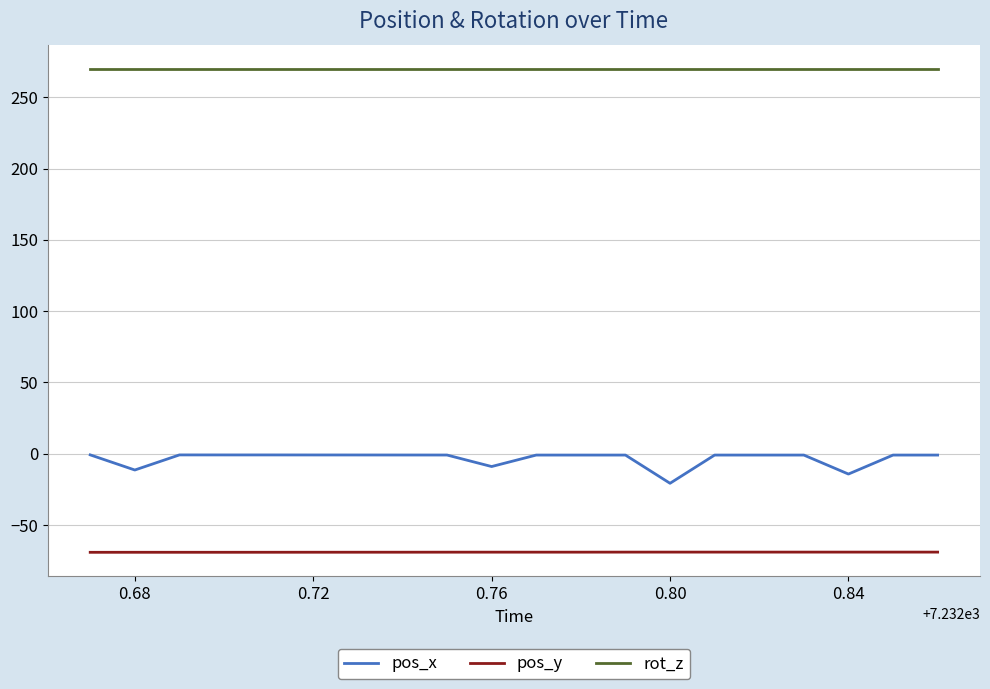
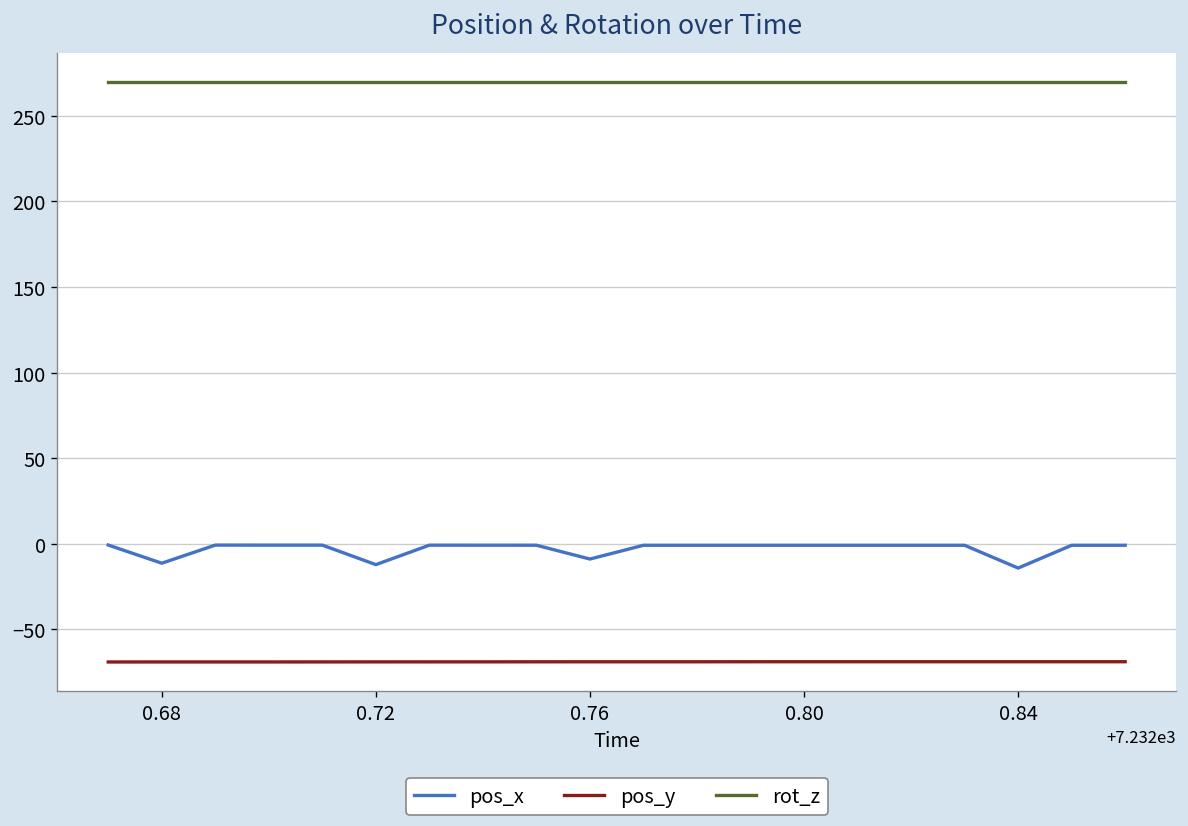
  {
    "pos_x": {
      "0.68": -11,
-     "0.72": -1,
+     "0.72": -12,
      "0.76": -9,
-     "0.80": -21,
+     "0.80": -1,
      "0.84": -14
    },
    "pos_y": {
      "0.68": -69,
      "0.72": -69,
      "0.76": -69,
      "0.80": -69,
      "0.84": -69
    },
    "rot_z": {
      "0.68": 270,
      "0.72": 270,
      "0.76": 270,
      "0.80": 270,
      "0.84": 270
    }
  }
